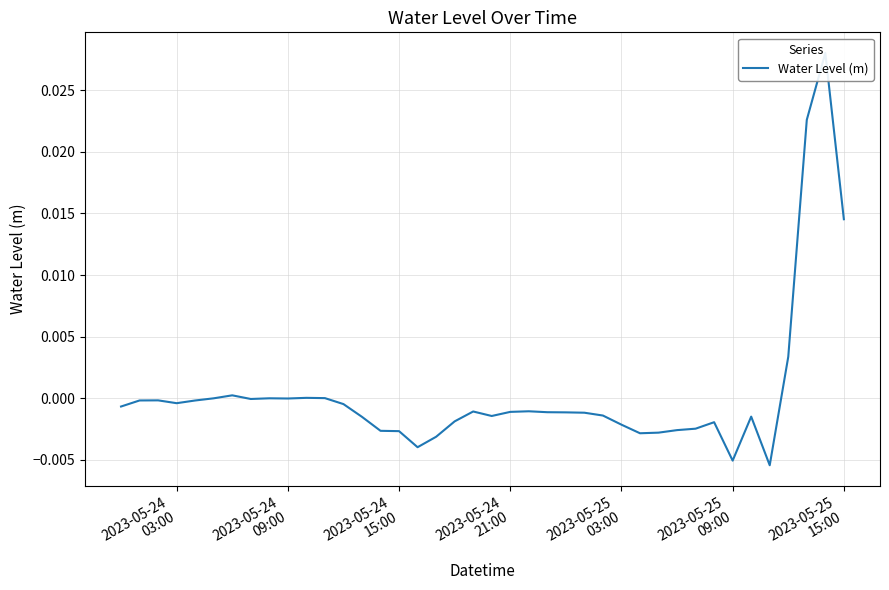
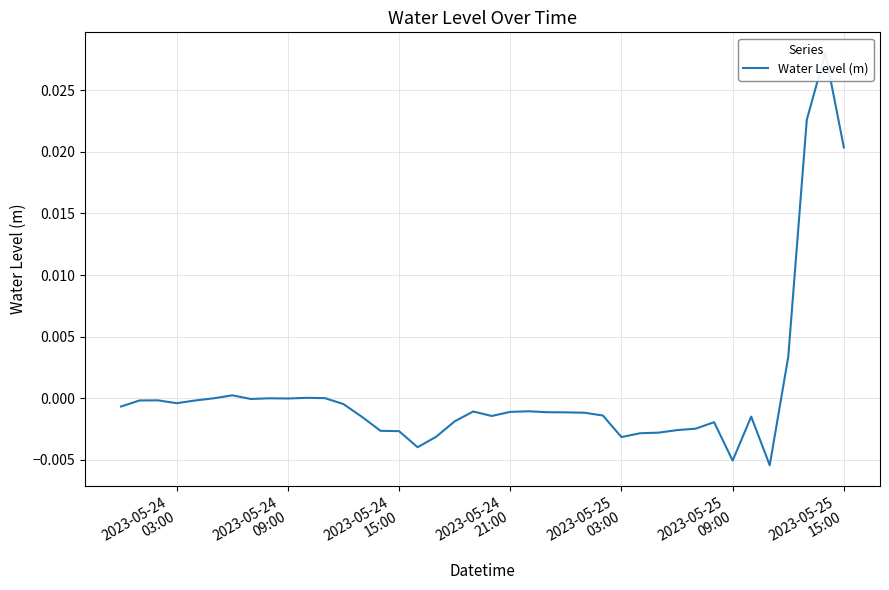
  {
    "2023-05-24 03:00": -0.0004,
    "2023-05-24 09:00": 0.0000,
    "2023-05-24 15:00": -0.0027,
    "2023-05-24 21:00": -0.0011,
-   "2023-05-25 03:00": -0.0022,
+   "2023-05-25 03:00": -0.0032,
    "2023-05-25 09:00": -0.0051,
-   "2023-05-25 15:00": 0.0145
+   "2023-05-25 15:00": 0.0204
  }
